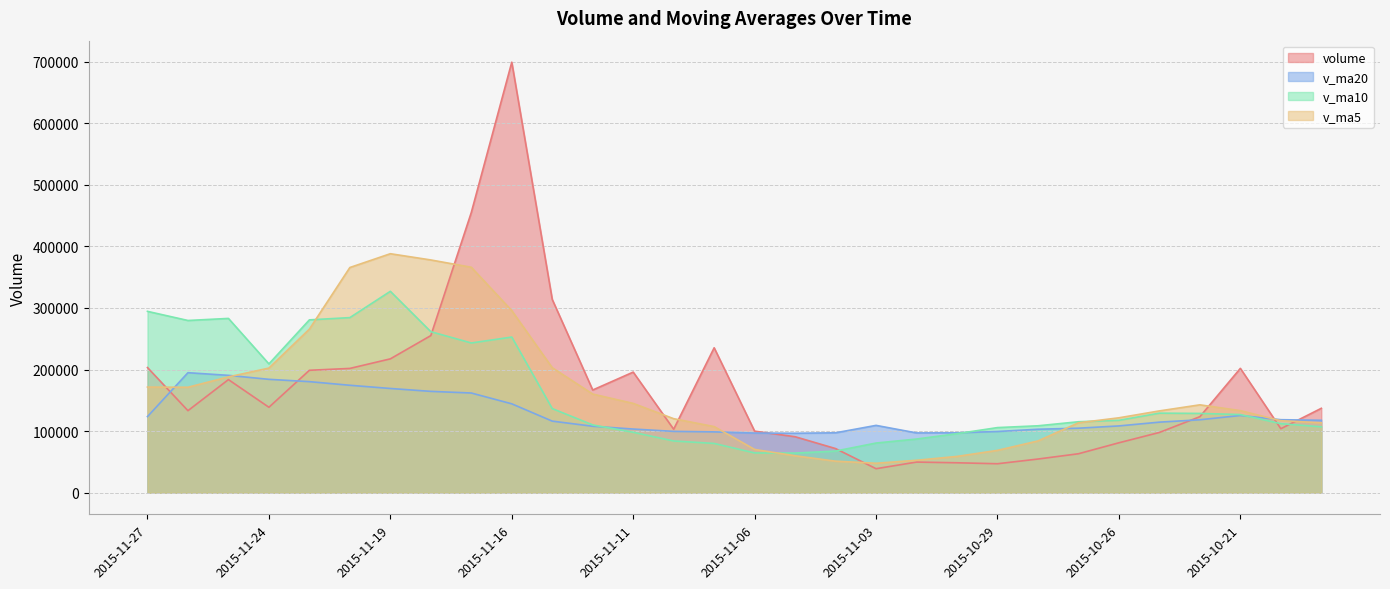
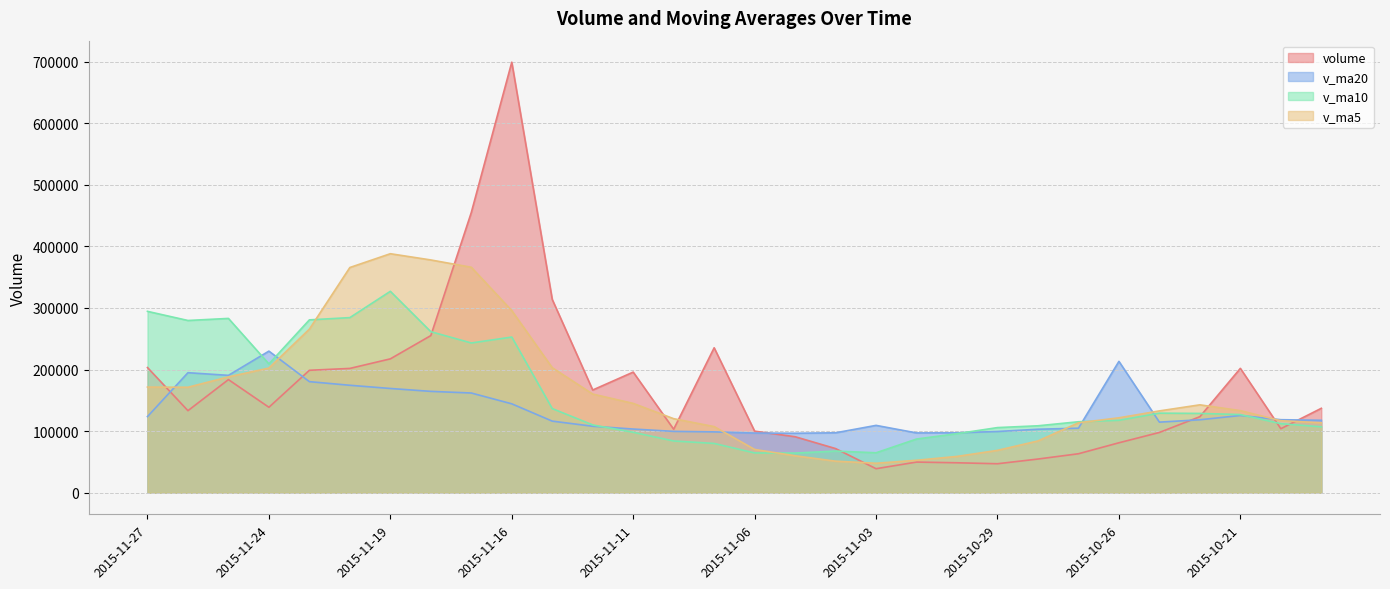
  {
    "v_ma20": {
      "2015-11-27": 120000,
-     "2015-11-24": 180000,
+     "2015-11-24": 230000,
      "2015-11-19": 170000,
      "2015-11-16": 140000,
      "2015-11-11": 100000,
      "2015-11-03": 110000,
      "2015-10-29": 100000,
-     "2015-10-26": 110000
+     "2015-10-26": 210000
    },
    "v_ma10": {
      "2015-11-27": 290000,
      "2015-11-24": 210000,
      "2015-11-19": 330000,
      "2015-11-16": 250000,
      "2015-11-11": 100000,
      "2015-11-06": 60000,
-     "2015-11-03": 80000,
+     "2015-11-03": 60000,
      "2015-10-29": 110000
    }
  }
